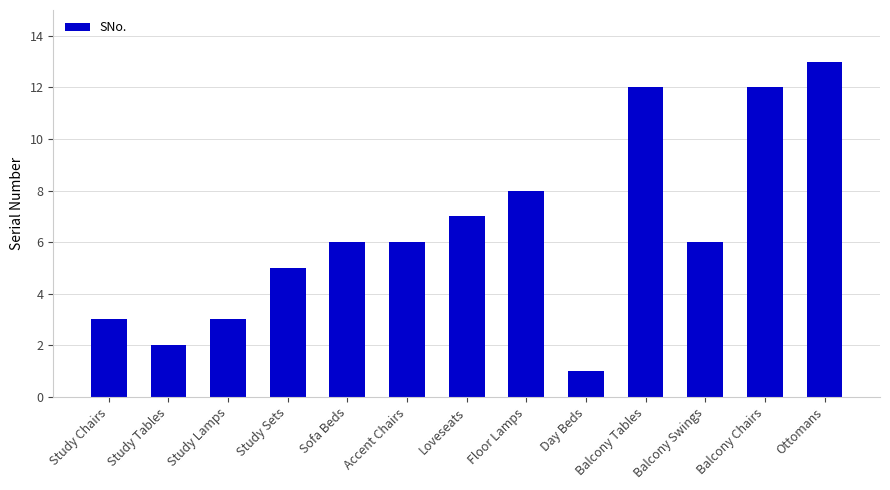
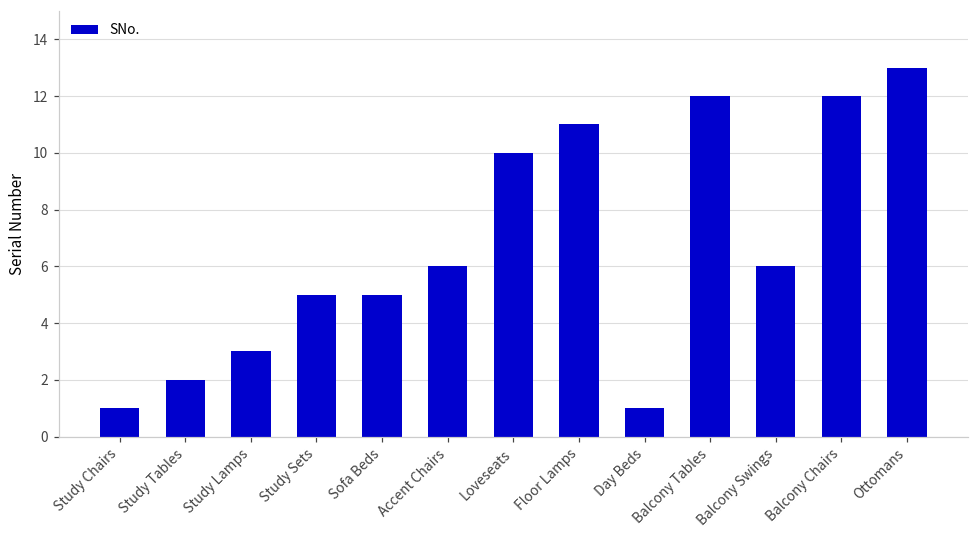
  {
-   "Study Chairs": 3,
+   "Study Chairs": 1,
    "Study Tables": 2,
    "Study Lamps": 3,
    "Study Sets": 5,
-   "Sofa Beds": 6,
+   "Sofa Beds": 5,
    "Accent Chairs": 6,
-   "Loveseats": 7,
-   "Floor Lamps": 8,
+   "Loveseats": 10,
+   "Floor Lamps": 11,
    "Day Beds": 1,
    "Balcony Tables": 12,
    "Balcony Swings": 6,
    "Balcony Chairs": 12,
    "Ottomans": 13
  }
